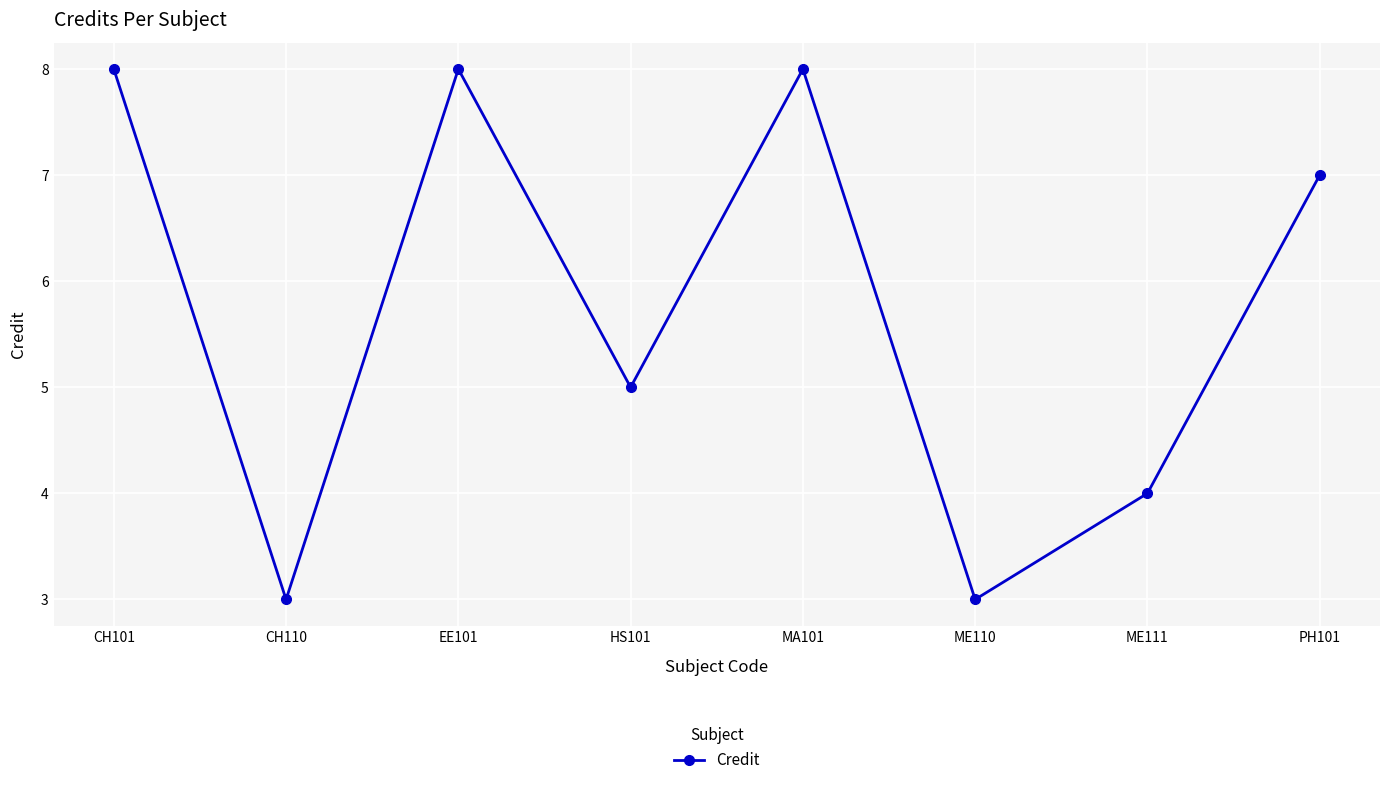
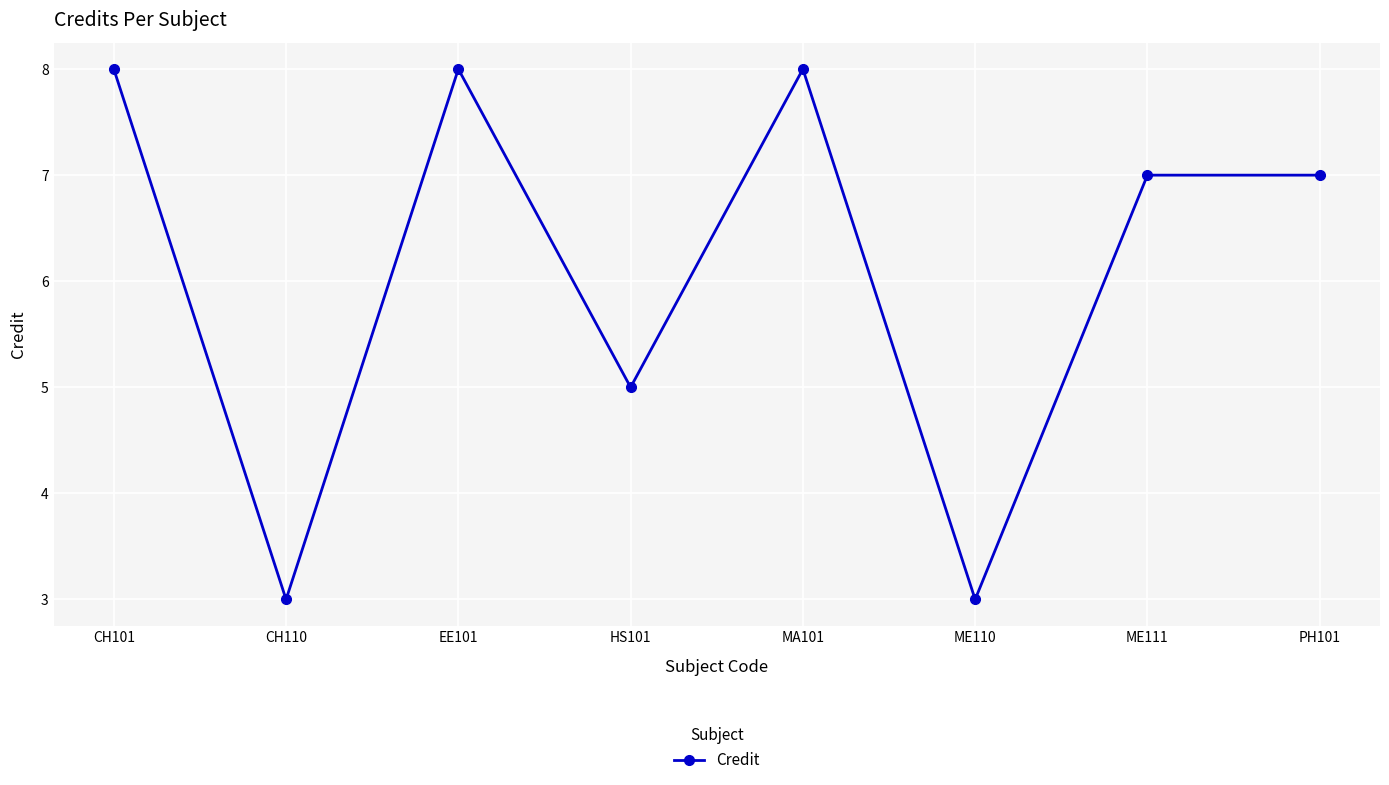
  {
    "CH101": 8,
    "CH110": 3,
    "EE101": 8,
    "HS101": 5,
    "MA101": 8,
    "ME110": 3,
-   "ME111": 4,
+   "ME111": 7,
    "PH101": 7
  }
